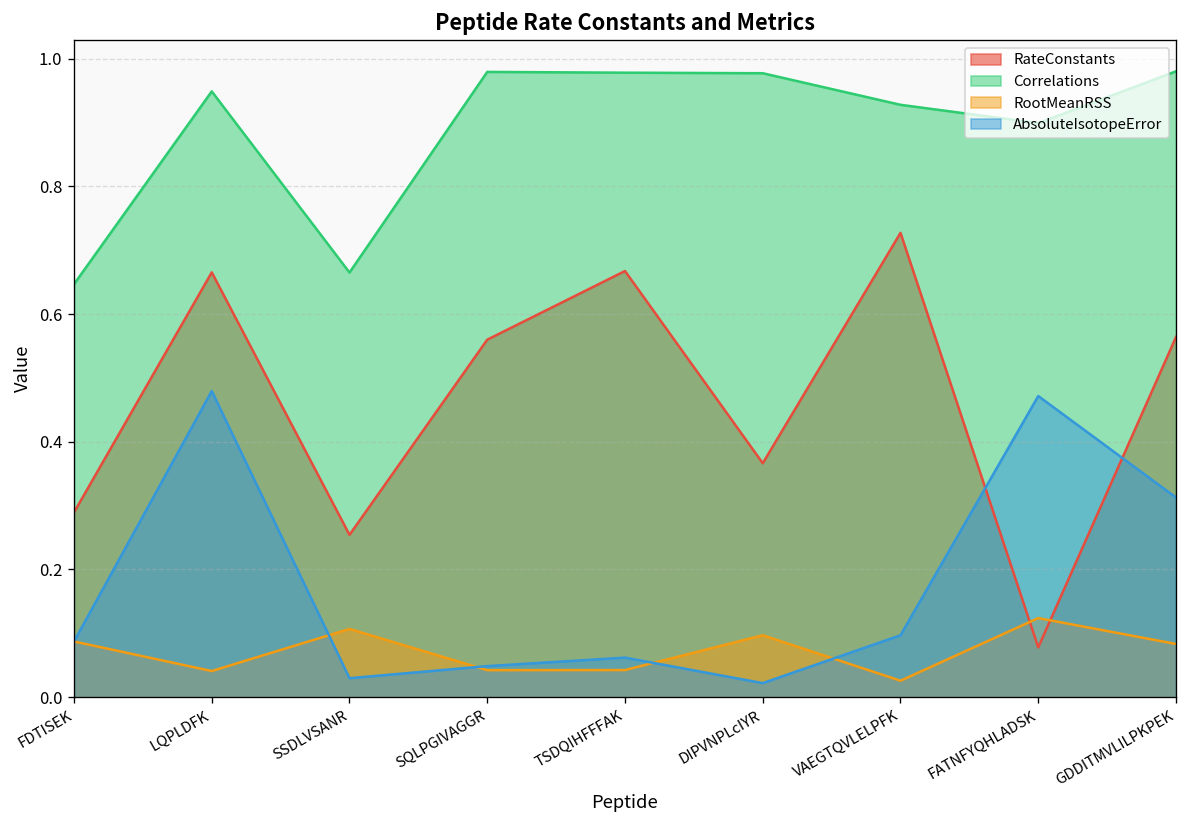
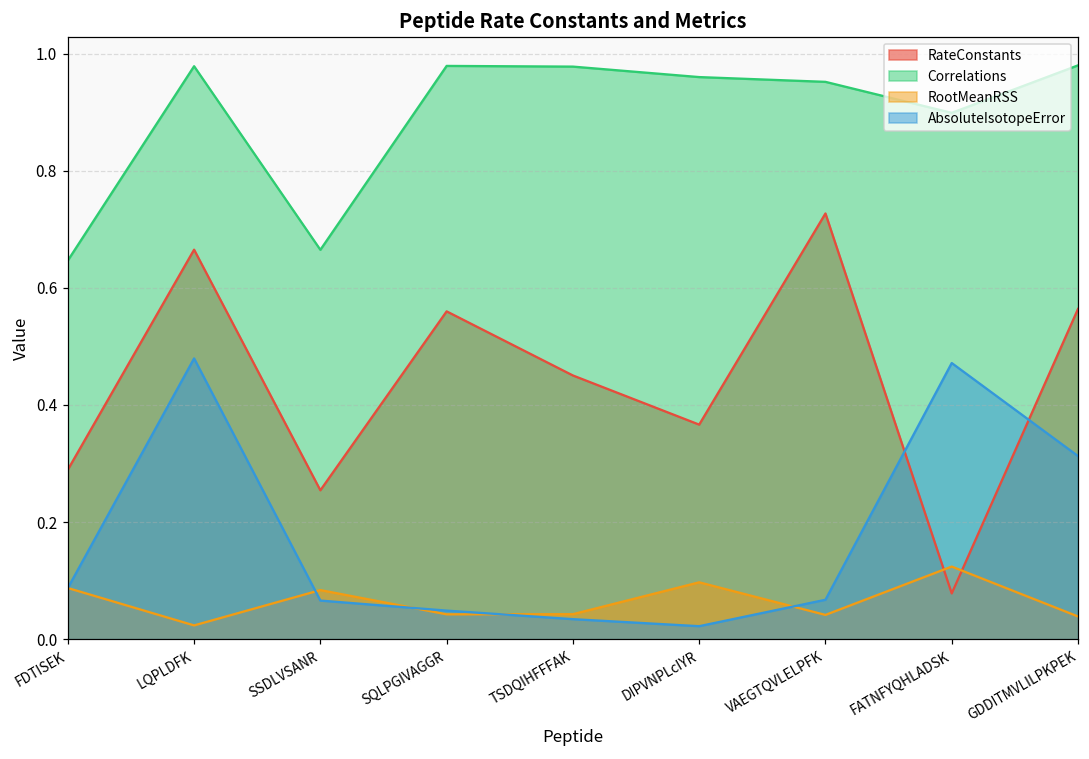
  {
    "RateConstants": {
      "FDTISEK": 0.29,
      "LQPLDFK": 0.67,
      "SSDLVSANR": 0.25,
      "SQLPGIVAGGR": 0.56,
-     "TSDQIHFFFAK": 0.67,
+     "TSDQIHFFFAK": 0.45,
      "DIPVNPLcIYR": 0.37,
      "VAEGTQVLELPFK": 0.73,
      "FATNFYQHLADSK": 0.08,
      "GDDITMVLILPKPEK": 0.56
    },
    "Correlations": {
      "FDTISEK": 0.65,
-     "LQPLDFK": 0.95,
+     "LQPLDFK": 0.98,
      "SSDLVSANR": 0.66,
      "SQLPGIVAGGR": 0.98,
      "TSDQIHFFFAK": 0.98,
-     "DIPVNPLcIYR": 0.98,
-     "VAEGTQVLELPFK": 0.93,
+     "DIPVNPLcIYR": 0.96,
+     "VAEGTQVLELPFK": 0.95,
      "GDDITMVLILPKPEK": 0.98
    },
    "RootMeanRSS": {
-     "LQPLDFK": 0.04,
-     "SSDLVSANR": 0.11,
+     "LQPLDFK": 0.02,
+     "SSDLVSANR": 0.08,
      "SQLPGIVAGGR": 0.04,
      "TSDQIHFFFAK": 0.04,
      "DIPVNPLcIYR": 0.10,
-     "VAEGTQVLELPFK": 0.03,
+     "VAEGTQVLELPFK": 0.04,
      "FATNFYQHLADSK": 0.12,
-     "GDDITMVLILPKPEK": 0.08
+     "GDDITMVLILPKPEK": 0.04
    },
    "AbsoluteIsotopeError": {
      "LQPLDFK": 0.48,
-     "SSDLVSANR": 0.03,
+     "SSDLVSANR": 0.07,
      "SQLPGIVAGGR": 0.05,
-     "TSDQIHFFFAK": 0.06,
+     "TSDQIHFFFAK": 0.03,
      "DIPVNPLcIYR": 0.02,
-     "VAEGTQVLELPFK": 0.10,
+     "VAEGTQVLELPFK": 0.07,
      "FATNFYQHLADSK": 0.47,
      "GDDITMVLILPKPEK": 0.31
    }
  }
